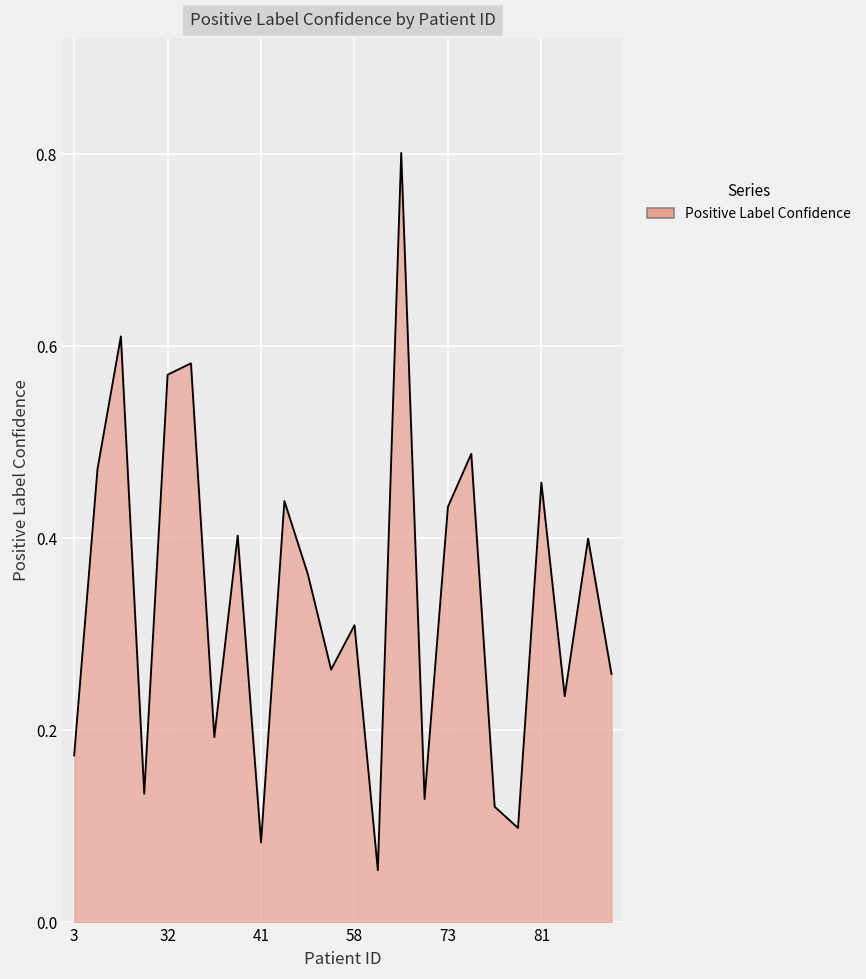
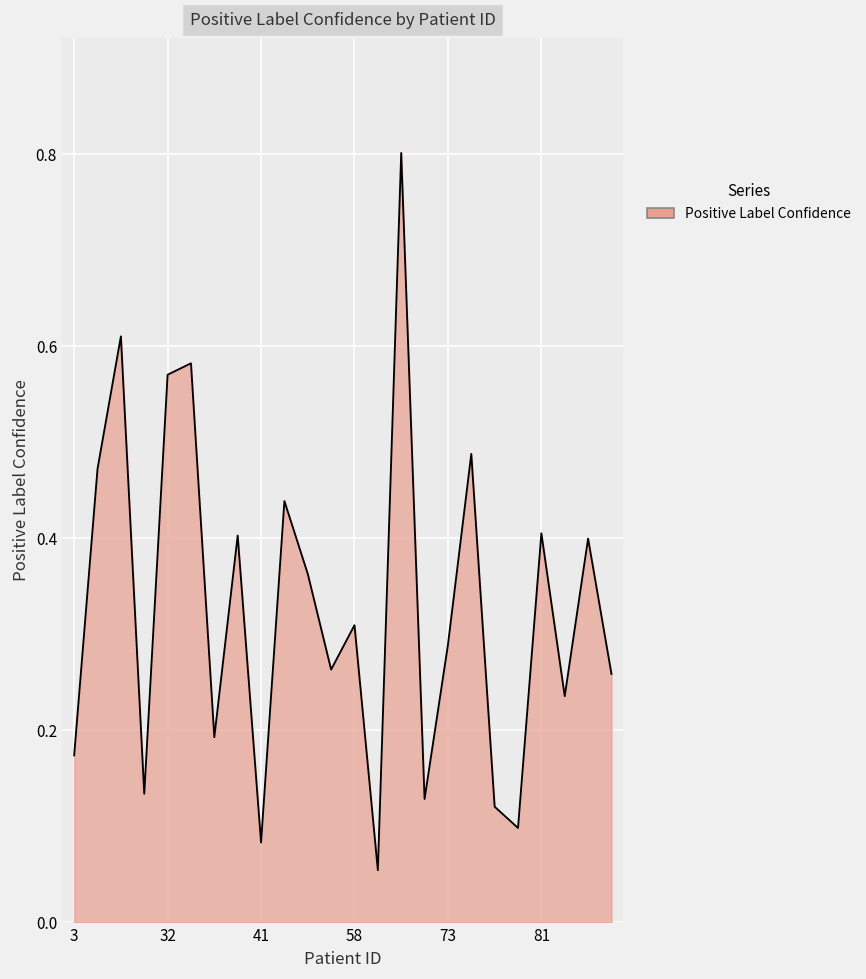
  {
    "32": 0.57,
    "41": 0.08,
    "58": 0.31,
-   "73": 0.43,
-   "81": 0.46
+   "73": 0.29,
+   "81": 0.41
  }
